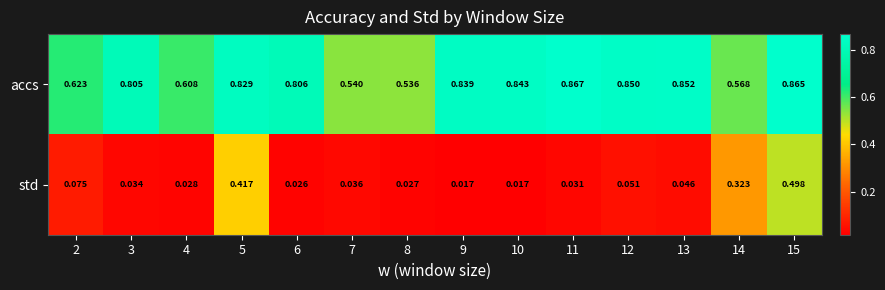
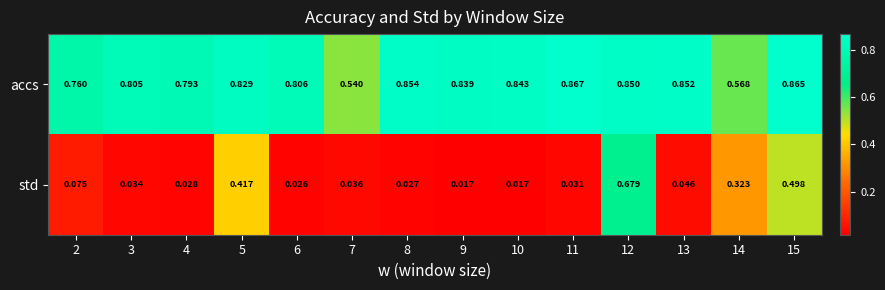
  {
    "accs": {
-     "2": 0.623,
+     "2": 0.760,
      "3": 0.805,
-     "4": 0.608,
+     "4": 0.793,
      "5": 0.829,
      "6": 0.806,
      "7": 0.540,
-     "8": 0.536,
+     "8": 0.854,
      "9": 0.839,
      "10": 0.843,
      "11": 0.867,
      "12": 0.850,
      "13": 0.852,
      "14": 0.568,
      "15": 0.865
    },
    "std": {
      "2": 0.075,
      "3": 0.034,
      "4": 0.028,
      "5": 0.417,
      "6": 0.026,
      "7": 0.036,
      "8": 0.027,
      "9": 0.017,
      "10": 0.017,
      "11": 0.031,
-     "12": 0.051,
+     "12": 0.679,
      "13": 0.046,
      "14": 0.323,
      "15": 0.498
    }
  }
